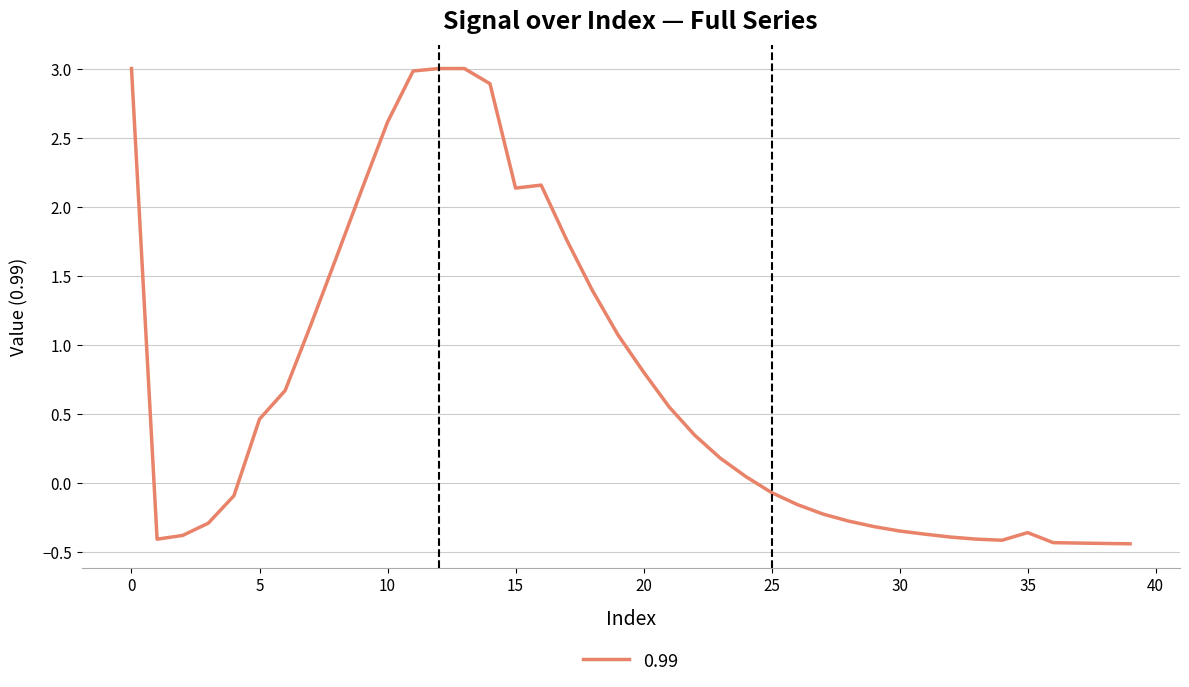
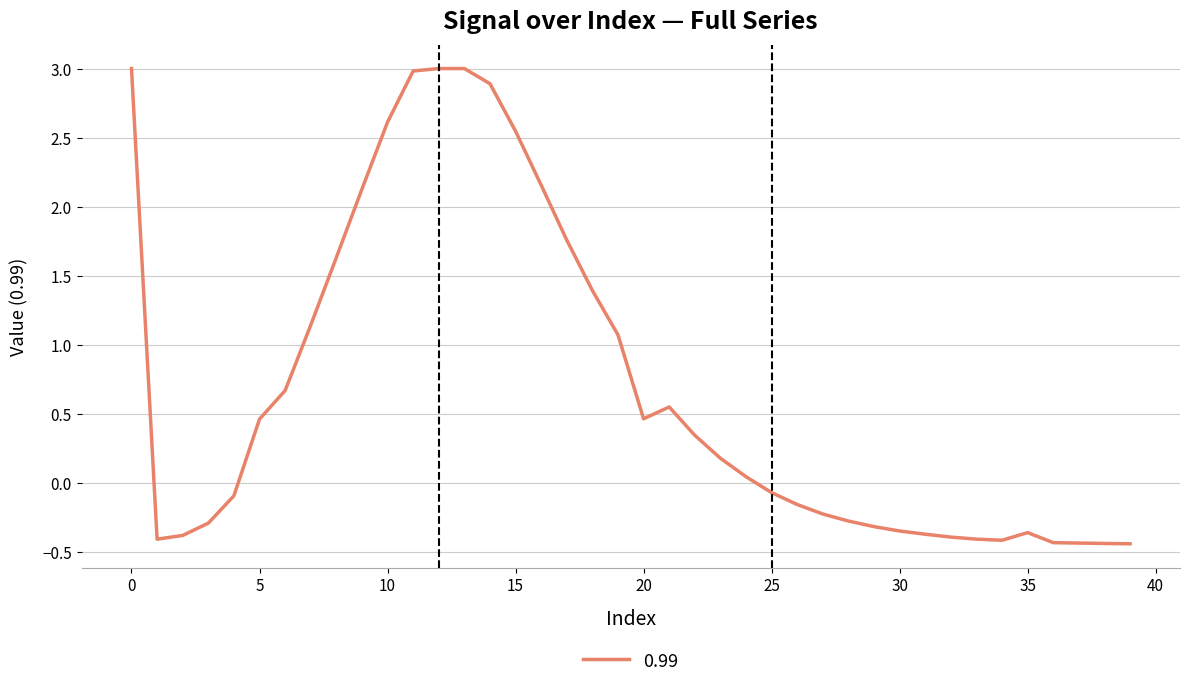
  {
    "0": 3.00,
    "5": 0.46,
    "10": 2.61,
-   "15": 2.13,
-   "20": 0.80,
+   "15": 2.55,
+   "20": 0.46,
    "25": -0.07,
    "30": -0.35,
    "35": -0.36
  }
